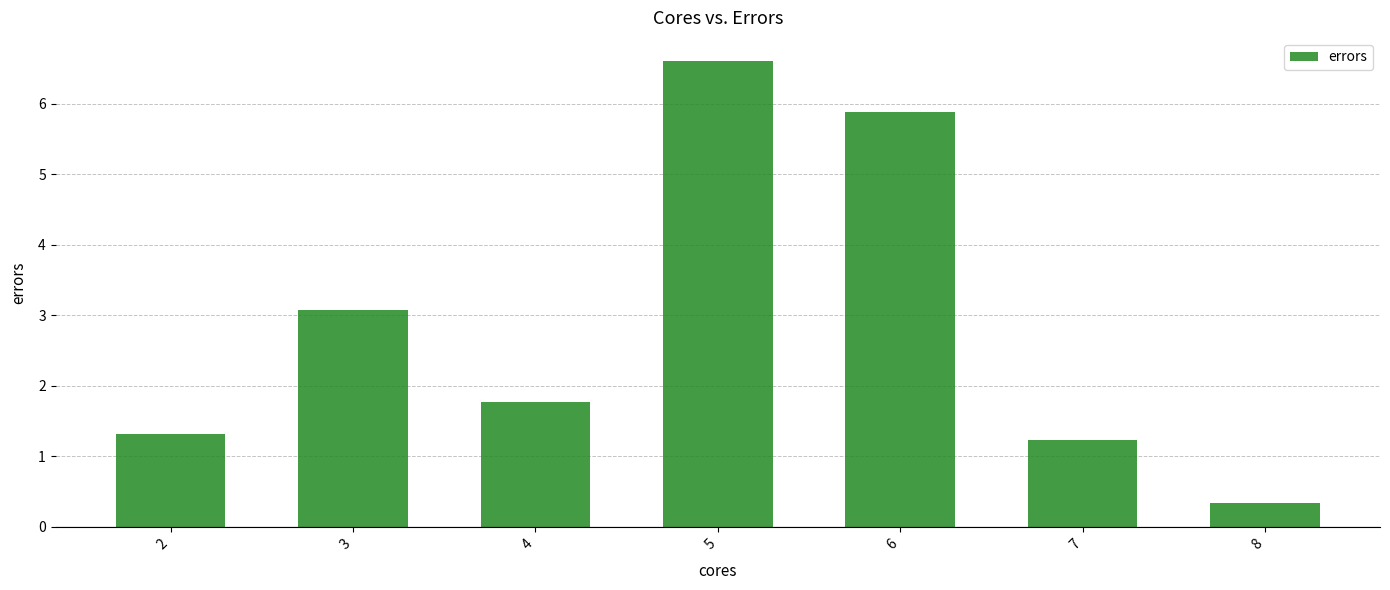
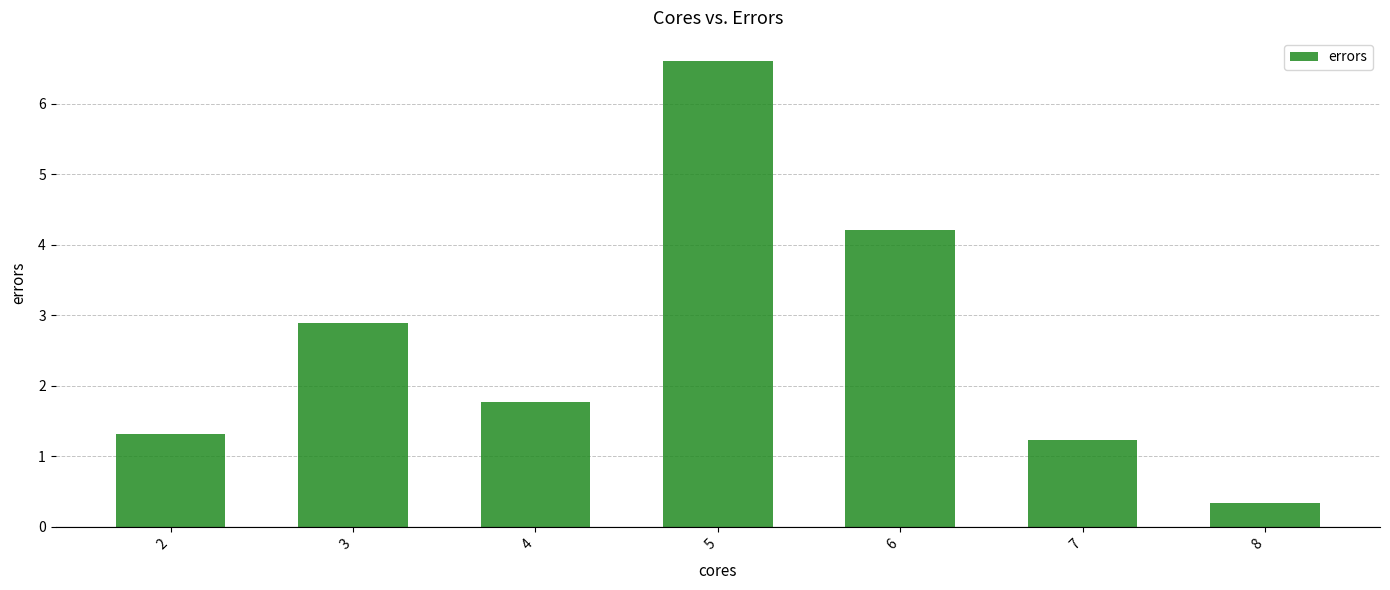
  {
    "2": 1.3,
-   "3": 3.1,
+   "3": 2.9,
    "4": 1.8,
    "5": 6.6,
-   "6": 5.9,
+   "6": 4.2,
    "7": 1.2,
    "8": 0.3
  }
